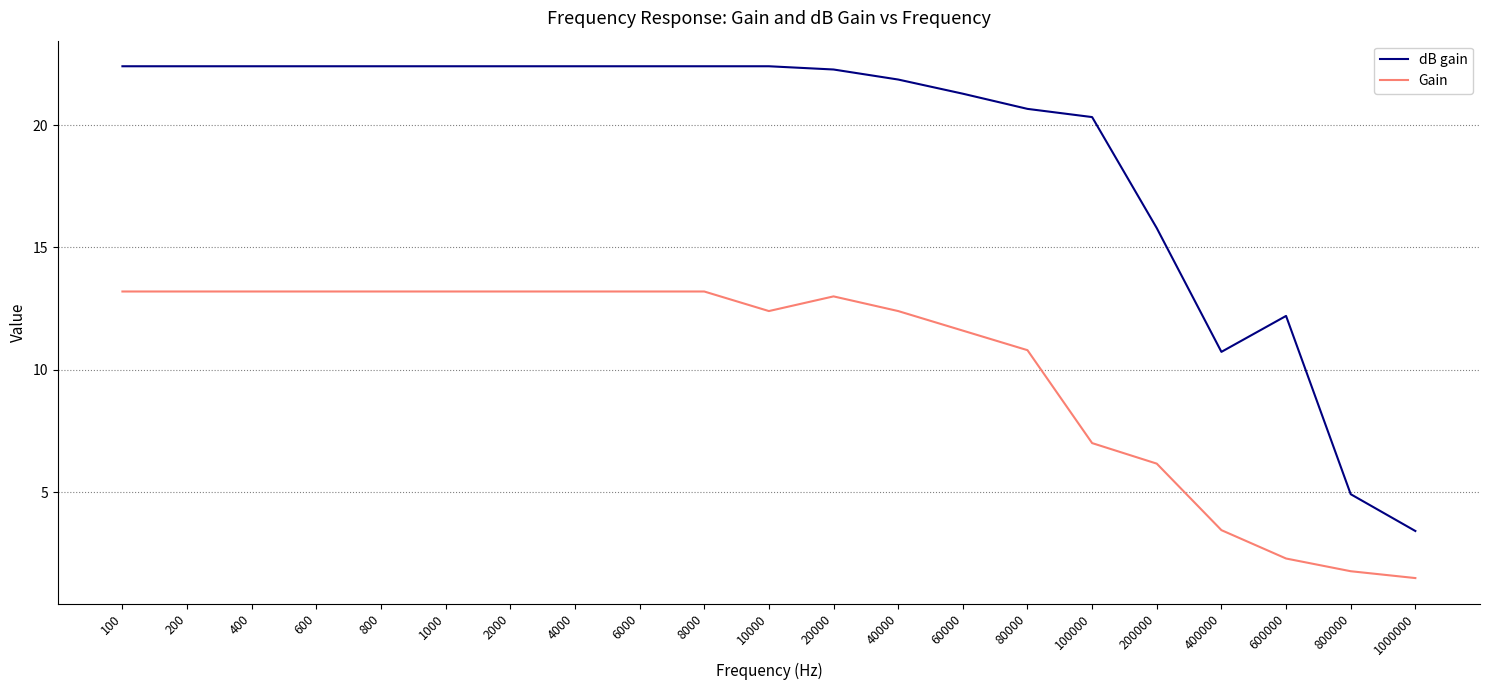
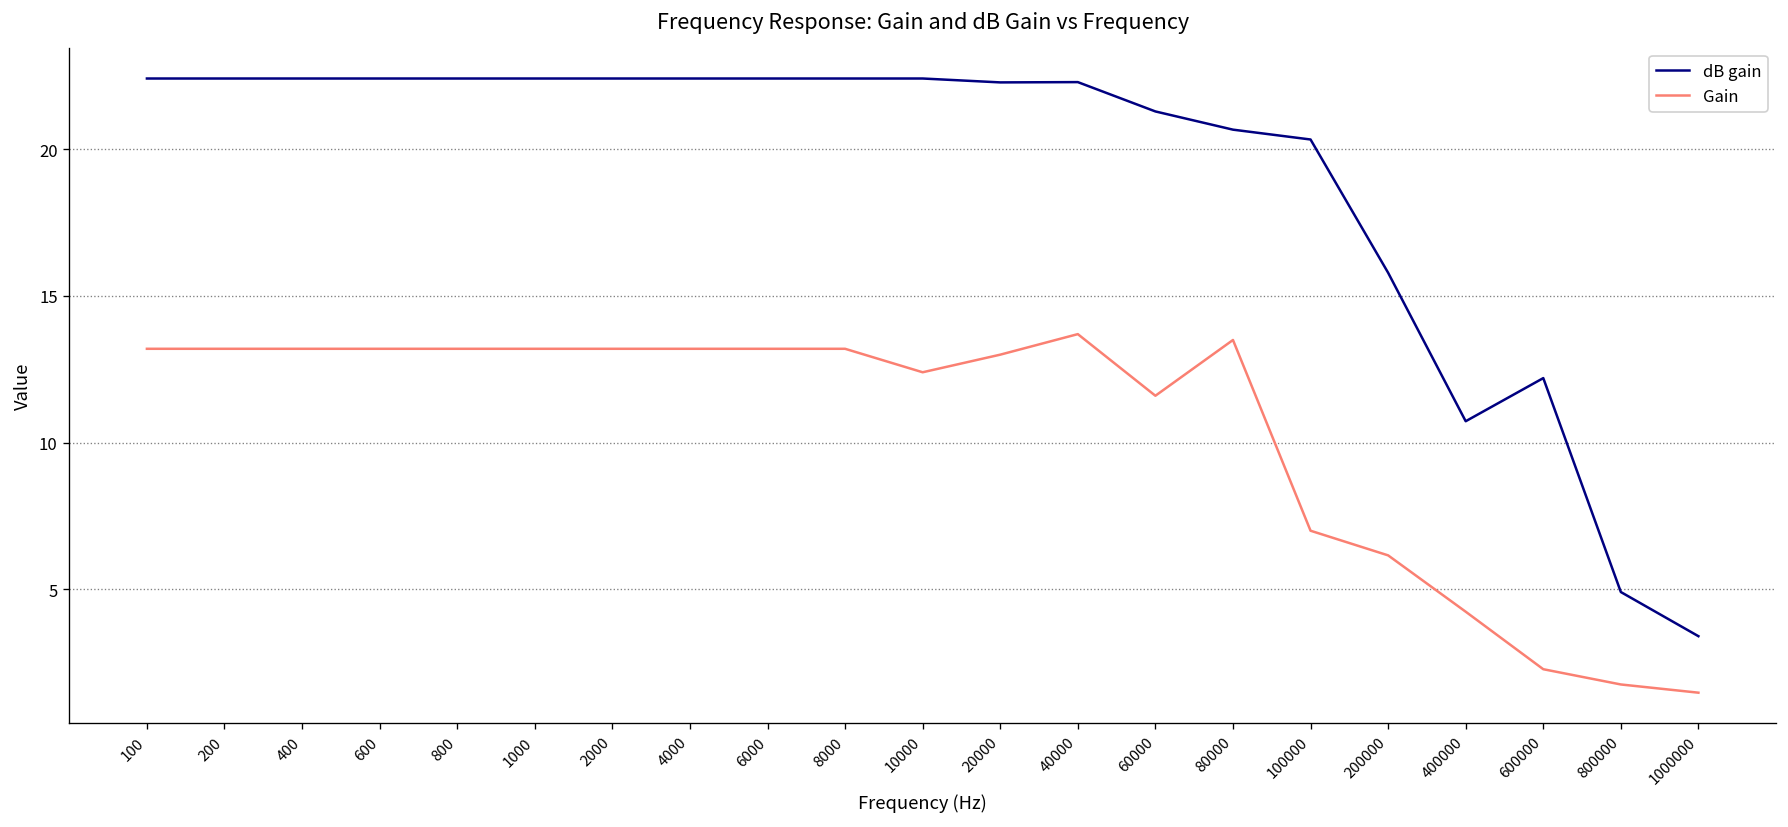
  {
    "dB gain": {
      "100": 22.4,
      "200": 22.4,
      "400": 22.4,
      "600": 22.4,
      "800": 22.4,
      "1000": 22.4,
      "2000": 22.4,
      "4000": 22.4,
      "6000": 22.4,
      "8000": 22.4,
      "10000": 22.4,
      "20000": 22.3,
-     "40000": 21.9,
+     "40000": 22.3,
      "60000": 21.3,
      "80000": 20.7,
      "100000": 20.3,
      "200000": 15.8,
      "400000": 10.7,
      "600000": 12.2,
      "800000": 4.9,
      "1000000": 3.4
    },
    "Gain": {
      "100": 13.2,
      "200": 13.2,
      "400": 13.2,
      "600": 13.2,
      "800": 13.2,
      "1000": 13.2,
      "2000": 13.2,
      "4000": 13.2,
      "6000": 13.2,
      "8000": 13.2,
      "10000": 12.4,
      "20000": 13.0,
-     "40000": 12.4,
+     "40000": 13.7,
      "60000": 11.6,
-     "80000": 10.8,
+     "80000": 13.5,
      "100000": 7.0,
      "200000": 6.2,
-     "400000": 3.4,
+     "400000": 4.2,
      "600000": 2.3,
      "800000": 1.8,
      "1000000": 1.5
    }
  }
